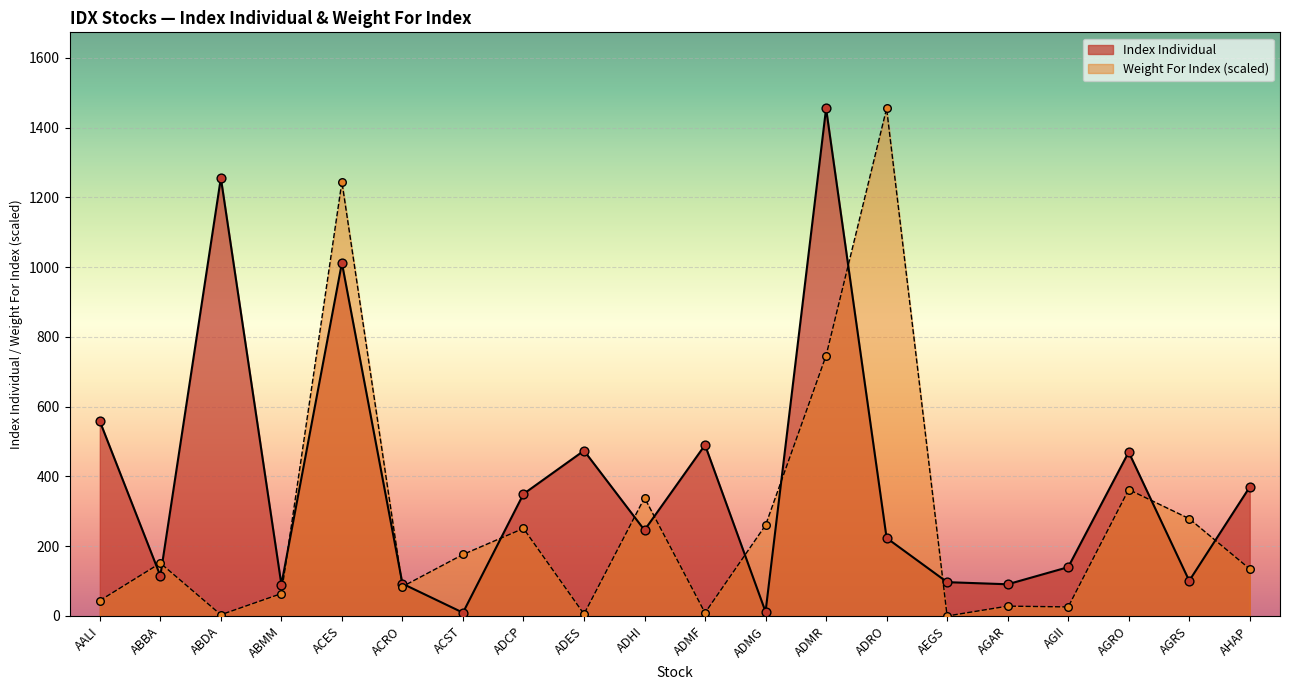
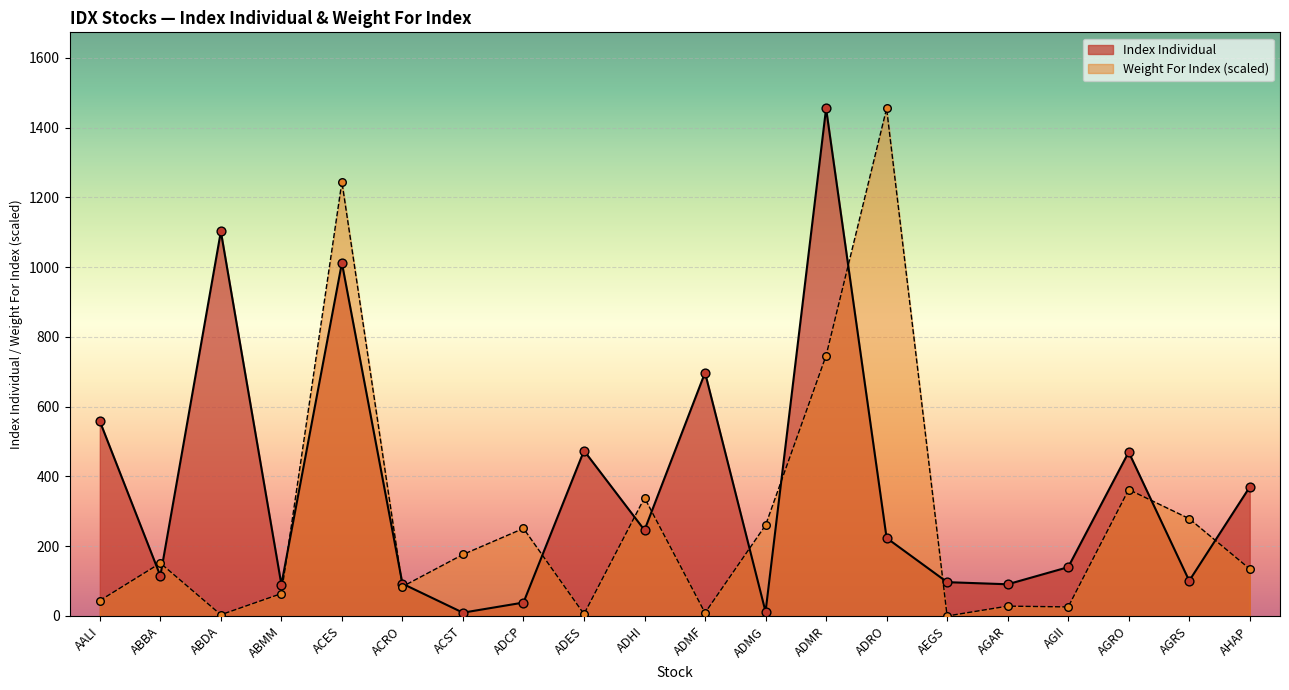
  {
    "Index Individual": {
      "AALI": 560,
      "ABBA": 110,
-     "ABDA": 1260,
+     "ABDA": 1100,
      "ABMM": 90,
      "ACES": 1010,
      "ACRO": 90,
      "ACST": 10,
-     "ADCP": 350,
+     "ADCP": 40,
      "ADES": 470,
      "ADHI": 250,
-     "ADMF": 490,
+     "ADMF": 700,
      "ADMG": 10,
      "ADMR": 1460,
      "ADRO": 220,
      "AEGS": 100,
      "AGAR": 90,
      "AGII": 140,
      "AGRO": 470,
      "AGRS": 100,
      "AHAP": 370
    },
    "Weight For Index (scaled)": {
      "AALI": 40,
      "ABBA": 150,
      "ABDA": 0,
      "ABMM": 60,
      "ACES": 1240,
      "ACRO": 80,
      "ACST": 180,
      "ADCP": 250,
      "ADES": 10,
      "ADHI": 340,
      "ADMF": 10,
      "ADMG": 260,
      "ADMR": 750,
      "ADRO": 1460,
      "AEGS": 0,
      "AGAR": 30,
      "AGII": 30,
      "AGRO": 360,
      "AGRS": 280,
      "AHAP": 130
    }
  }
